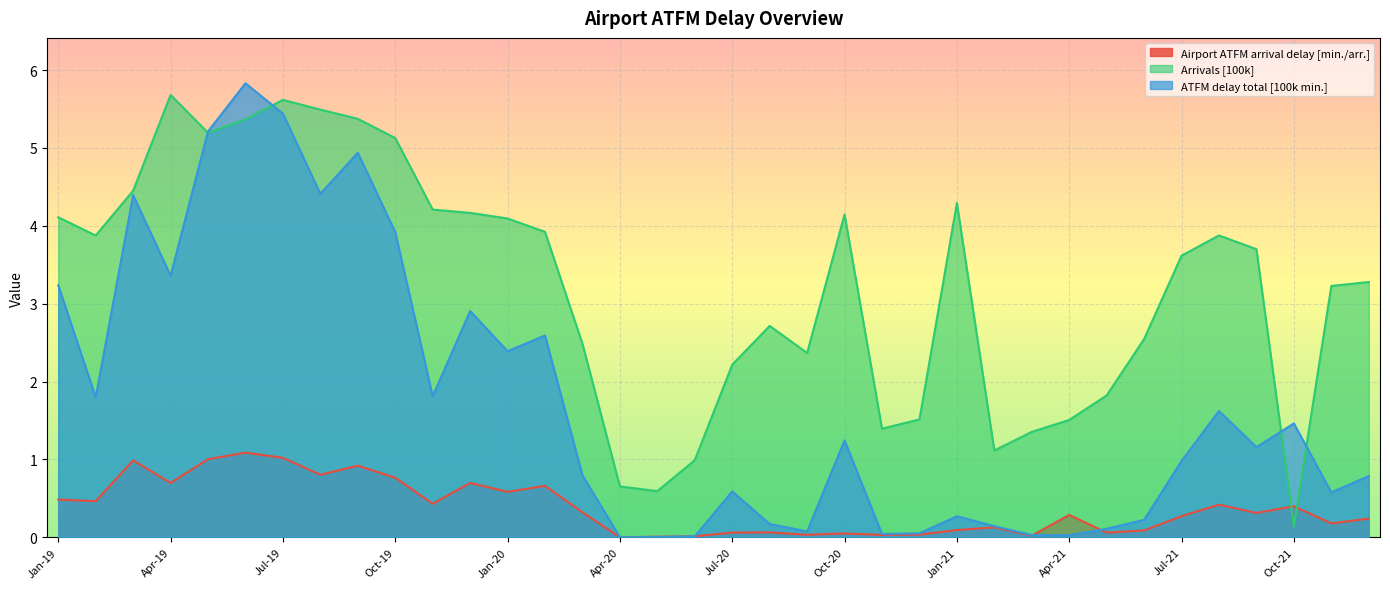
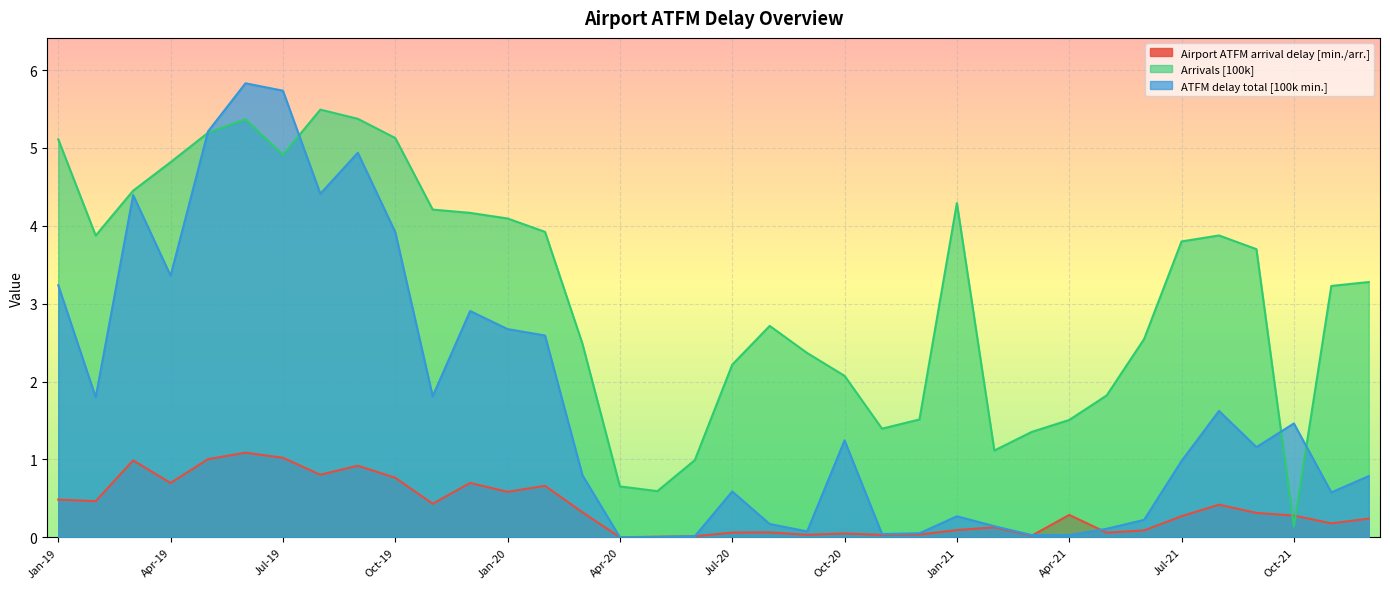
  {
    "Airport ATFM arrival delay [min./arr.]": {
      "Jan-19": 0.5,
      "Apr-19": 0.7,
      "Jul-19": 1.0,
      "Oct-19": 0.8,
      "Jan-20": 0.6,
      "Jul-20": 0.1,
      "Oct-20": 0.0,
      "Jan-21": 0.1,
      "Apr-21": 0.3,
      "Jul-21": 0.3,
-     "Oct-21": 0.4
+     "Oct-21": 0.3
    },
    "Arrivals [100k]": {
-     "Jan-19": 4.1,
-     "Apr-19": 5.7,
-     "Jul-19": 5.6,
+     "Jan-19": 5.1,
+     "Apr-19": 4.8,
+     "Jul-19": 4.9,
      "Oct-19": 5.1,
      "Jan-20": 4.1,
      "Apr-20": 0.7,
      "Jul-20": 2.2,
-     "Oct-20": 4.1,
+     "Oct-20": 2.1,
      "Jan-21": 4.3,
      "Apr-21": 1.5,
-     "Jul-21": 3.6,
+     "Jul-21": 3.8,
      "Oct-21": 0.1
    },
    "ATFM delay total [100k min.]": {
      "Jan-19": 3.2,
      "Apr-19": 3.4,
-     "Jul-19": 5.4,
+     "Jul-19": 5.7,
      "Oct-19": 3.9,
-     "Jan-20": 2.4,
+     "Jan-20": 2.7,
      "Jul-20": 0.6,
      "Oct-20": 1.2,
      "Jan-21": 0.3,
      "Apr-21": 0.0,
      "Jul-21": 1.0,
      "Oct-21": 1.5
    }
  }
